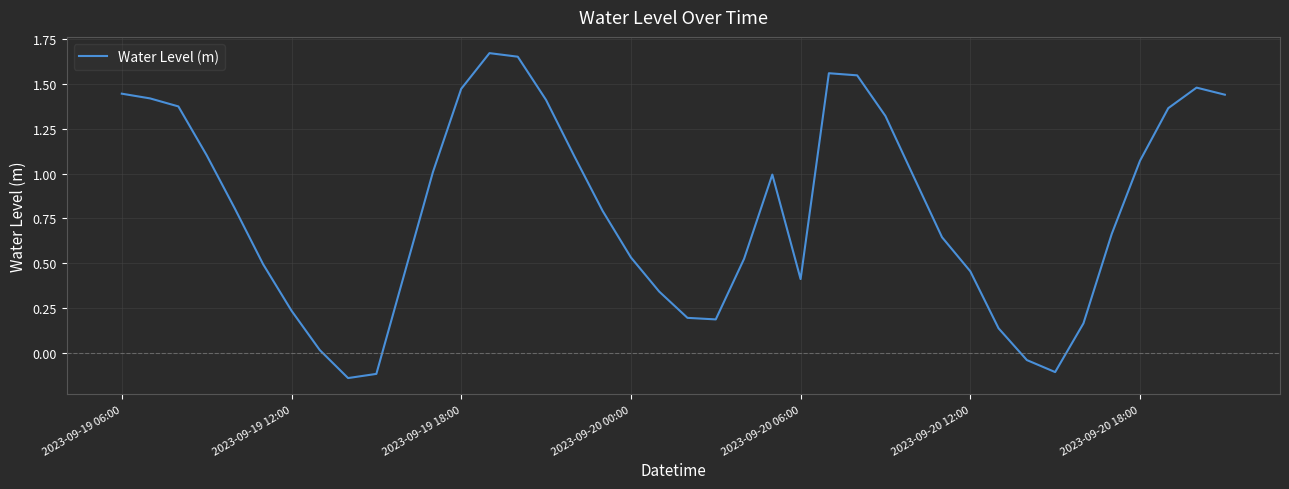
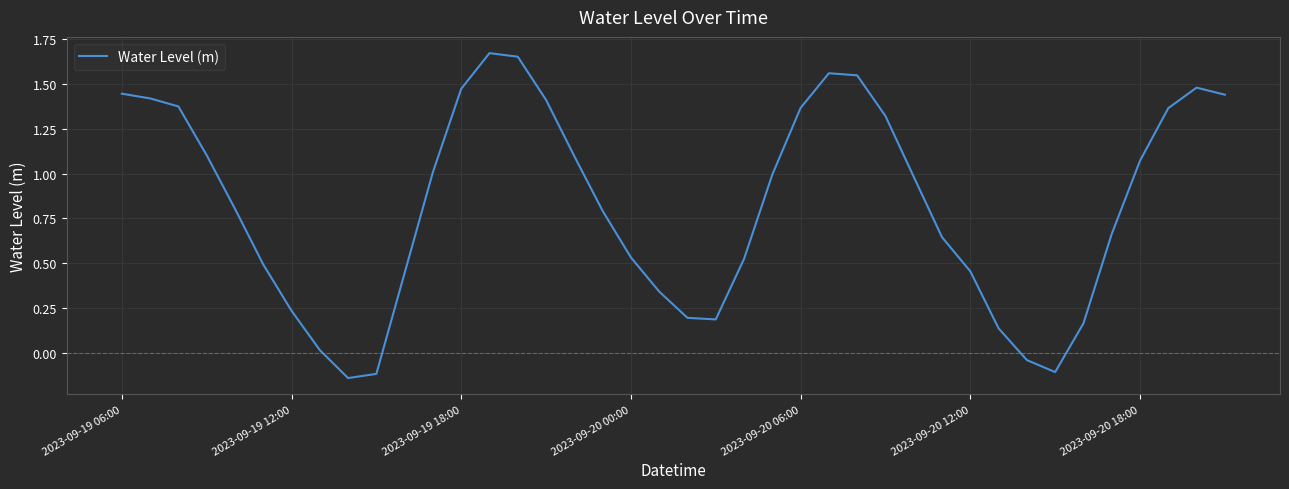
  {
    "2023-09-19 06:00": 1.45,
    "2023-09-19 12:00": 0.23,
    "2023-09-19 18:00": 1.47,
    "2023-09-20 00:00": 0.53,
-   "2023-09-20 06:00": 0.41,
+   "2023-09-20 06:00": 1.37,
    "2023-09-20 12:00": 0.45,
    "2023-09-20 18:00": 1.07
  }
